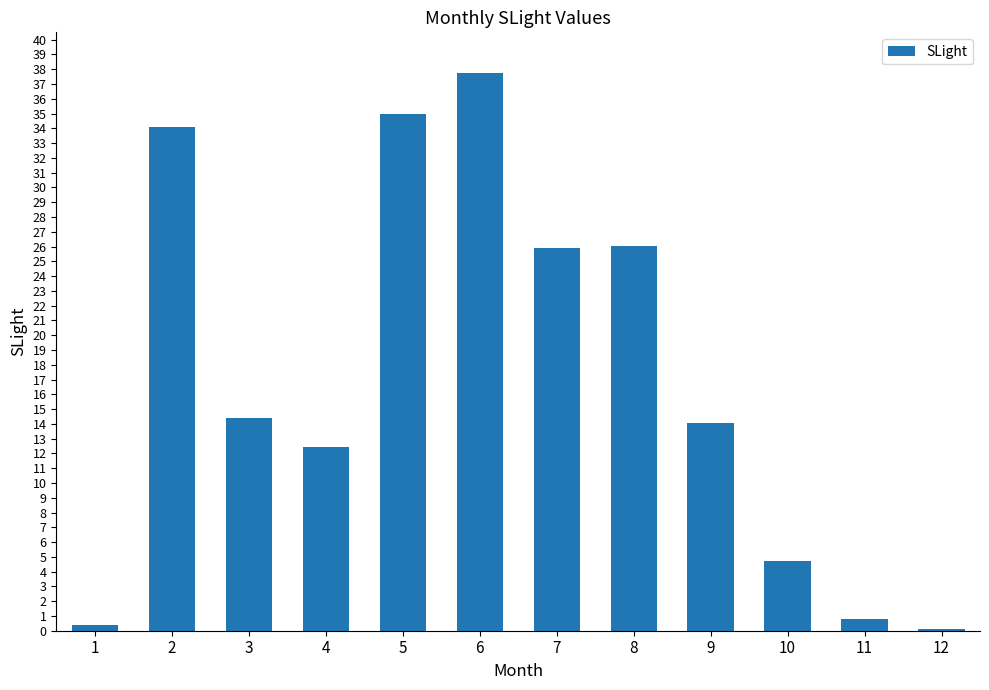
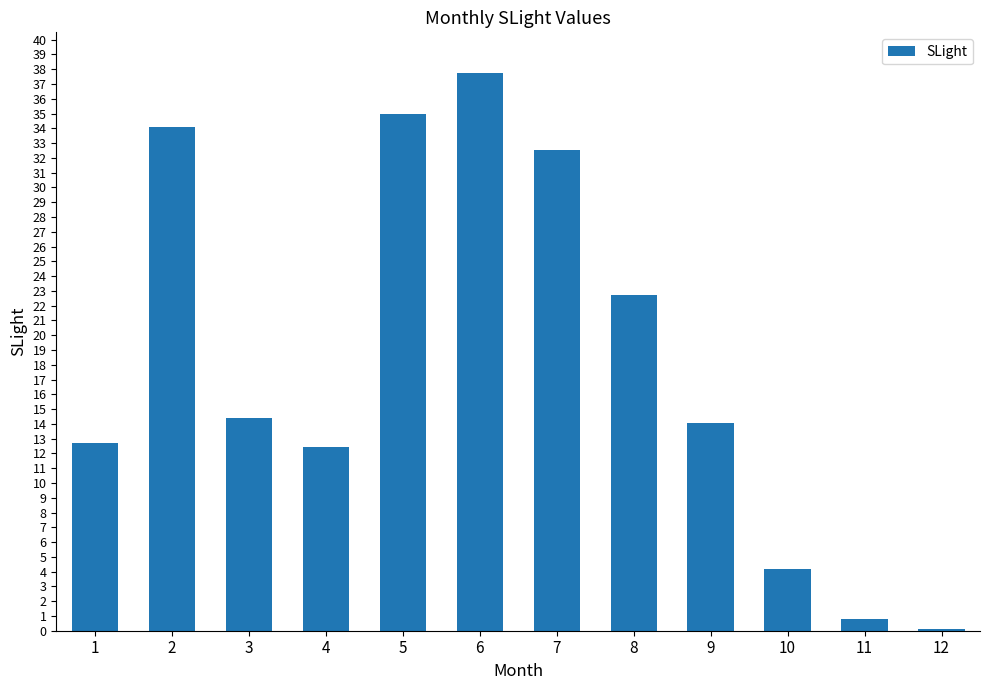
  {
-   "1": 0.4,
+   "1": 12.7,
    "2": 34.1,
    "3": 14.4,
    "4": 12.5,
    "5": 35.0,
    "6": 37.7,
-   "7": 25.9,
-   "8": 26.0,
+   "7": 32.5,
+   "8": 22.7,
    "9": 14.1,
-   "10": 4.7,
+   "10": 4.2,
    "11": 0.8
  }
